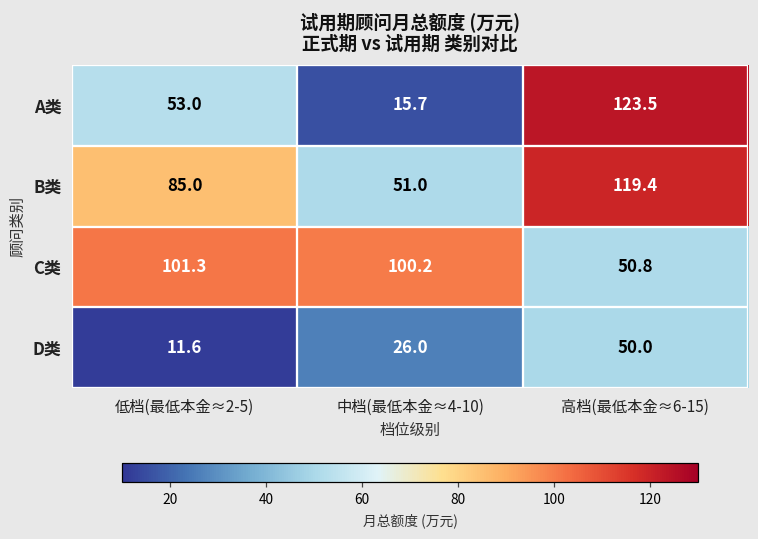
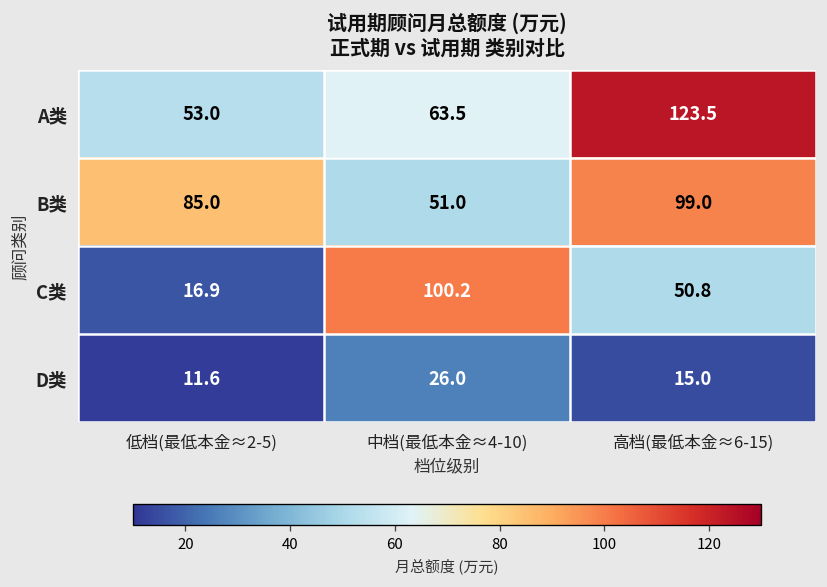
  {
    "A类": {
      "低档(最低本金≈2-5)": 53.0,
-     "中档(最低本金≈4-10)": 15.7,
+     "中档(最低本金≈4-10)": 63.5,
      "高档(最低本金≈6-15)": 123.5
    },
    "B类": {
      "低档(最低本金≈2-5)": 85.0,
      "中档(最低本金≈4-10)": 51.0,
-     "高档(最低本金≈6-15)": 119.4
+     "高档(最低本金≈6-15)": 99.0
    },
    "C类": {
-     "低档(最低本金≈2-5)": 101.3,
+     "低档(最低本金≈2-5)": 16.9,
      "中档(最低本金≈4-10)": 100.2,
      "高档(最低本金≈6-15)": 50.8
    },
    "D类": {
      "低档(最低本金≈2-5)": 11.6,
      "中档(最低本金≈4-10)": 26.0,
-     "高档(最低本金≈6-15)": 50.0
+     "高档(最低本金≈6-15)": 15.0
    }
  }
